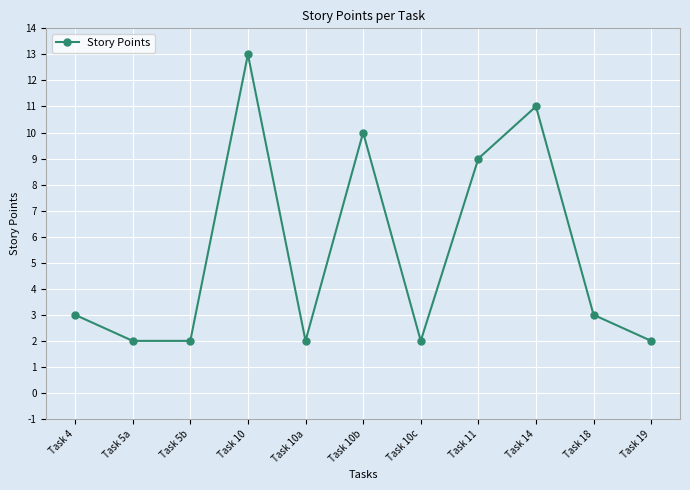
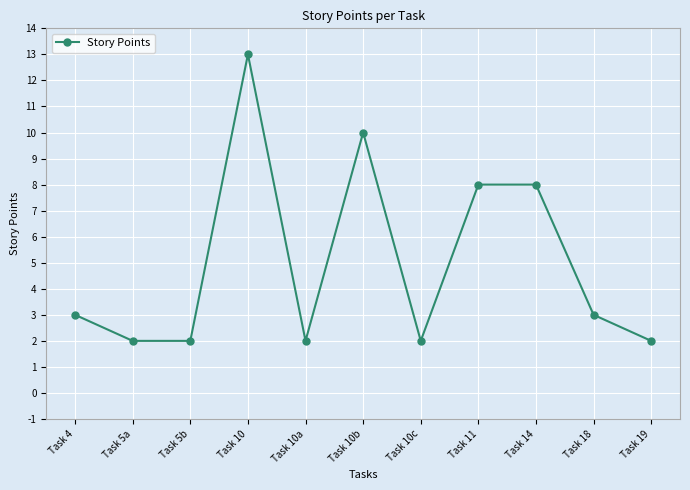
  {
    "Task 4": 3,
    "Task 5a": 2,
    "Task 5b": 2,
    "Task 10": 13,
    "Task 10a": 2,
    "Task 10b": 10,
    "Task 10c": 2,
-   "Task 11": 9,
-   "Task 14": 11,
+   "Task 11": 8,
+   "Task 14": 8,
    "Task 18": 3,
    "Task 19": 2
  }
